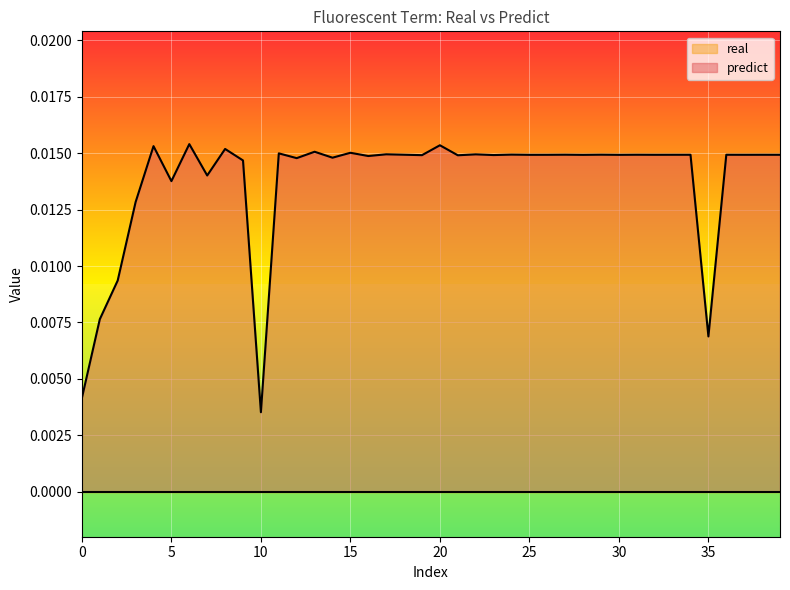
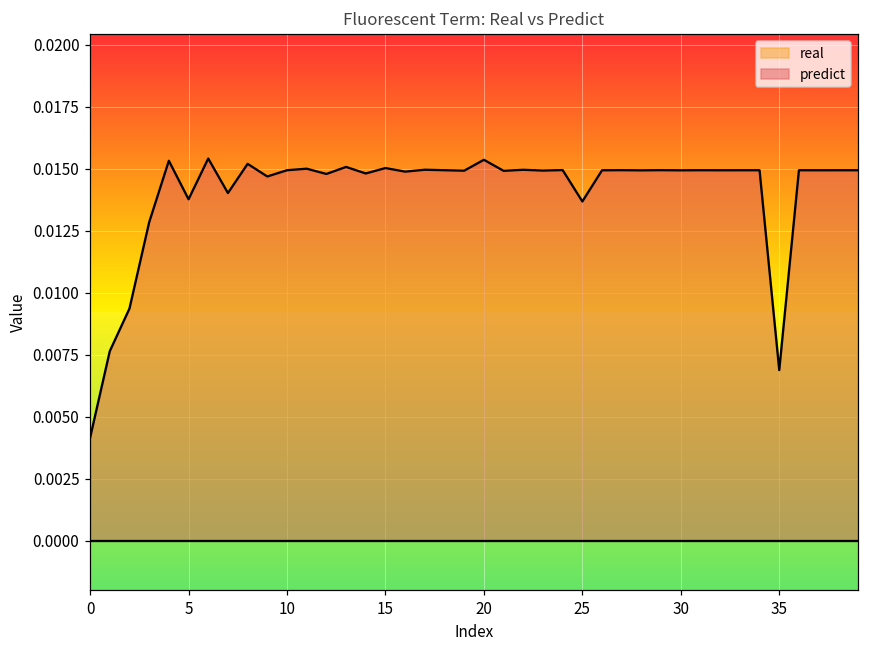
  {
    "real": {
      "0": 0.0000,
      "5": 0.0000,
      "10": 0.0000,
      "15": 0.0000,
      "20": 0.0000,
      "25": 0.0000,
      "30": 0.0000,
      "35": 0.0000
    },
    "predict": {
      "0": 0.0042,
      "5": 0.0138,
-     "10": 0.0035,
+     "10": 0.0149,
      "15": 0.0150,
      "20": 0.0154,
-     "25": 0.0149,
+     "25": 0.0137,
      "30": 0.0149,
      "35": 0.0069
    }
  }
